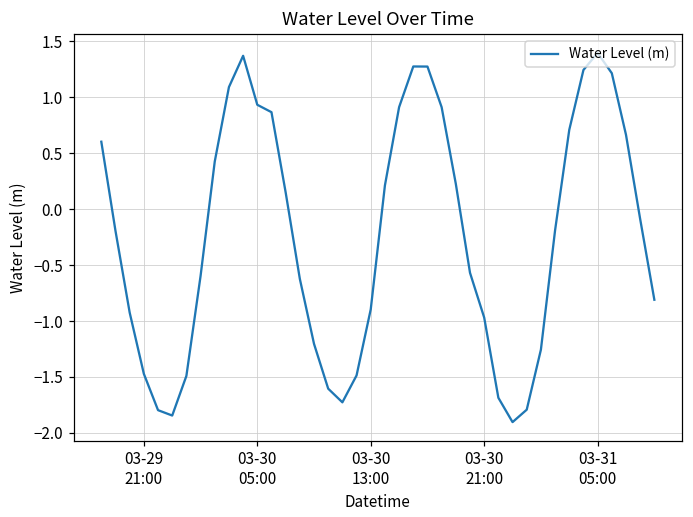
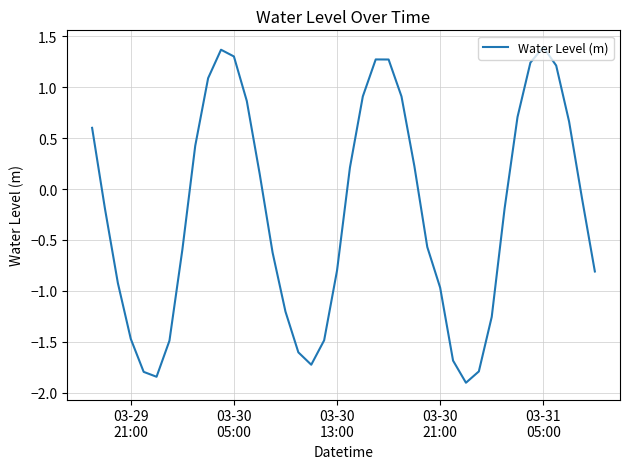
  {
    "03-29 21:00": -1.47,
-   "03-30 05:00": 0.93,
-   "03-30 13:00": -0.90,
+   "03-30 05:00": 1.30,
+   "03-30 13:00": -0.80,
    "03-30 21:00": -0.97
  }
